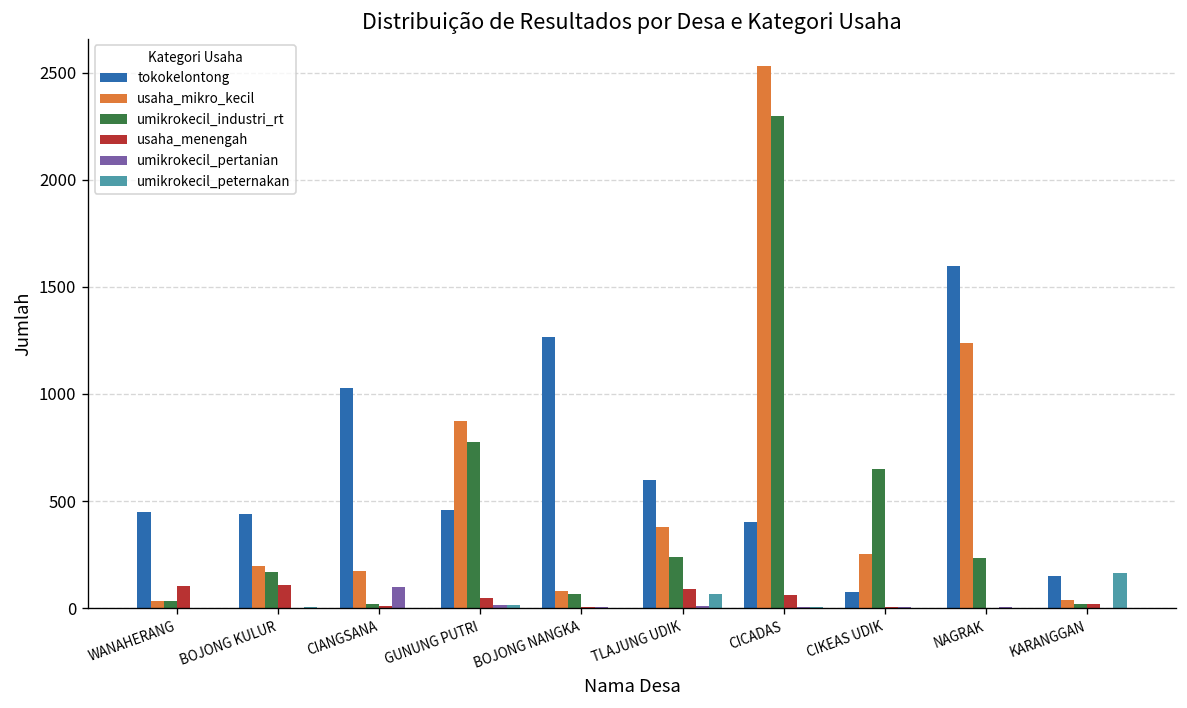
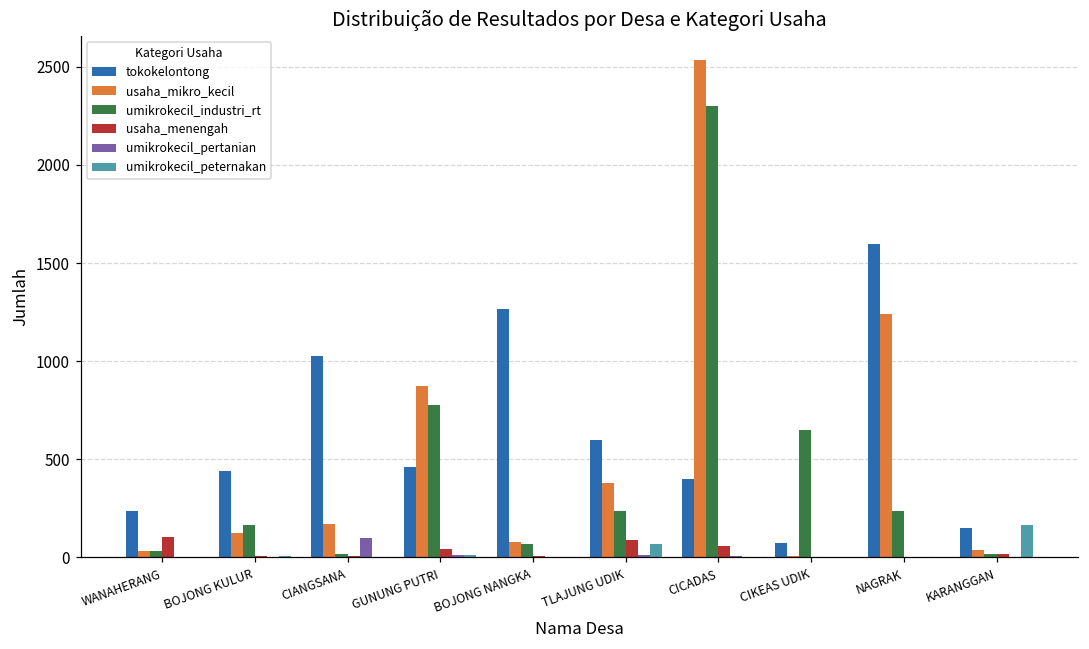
  {
    "tokokelontong": {
-     "WANAHERANG": 450,
+     "WANAHERANG": 240,
      "BOJONG KULUR": 440,
      "CIANGSANA": 1030,
      "GUNUNG PUTRI": 460,
      "BOJONG NANGKA": 1270,
      "TLAJUNG UDIK": 600,
      "CICADAS": 400,
      "CIKEAS UDIK": 80,
      "NAGRAK": 1600,
      "KARANGGAN": 150
    },
    "usaha_mikro_kecil": {
      "WANAHERANG": 40,
-     "BOJONG KULUR": 200,
+     "BOJONG KULUR": 120,
      "CIANGSANA": 170,
      "GUNUNG PUTRI": 870,
      "BOJONG NANGKA": 80,
      "TLAJUNG UDIK": 380,
      "CICADAS": 2530,
-     "CIKEAS UDIK": 250,
+     "CIKEAS UDIK": 10,
      "NAGRAK": 1240,
      "KARANGGAN": 40
    },
    "umikrokecil_industri_rt": {
      "WANAHERANG": 40,
      "BOJONG KULUR": 170,
      "CIANGSANA": 20,
      "GUNUNG PUTRI": 780,
      "BOJONG NANGKA": 70,
      "TLAJUNG UDIK": 240,
      "CICADAS": 2300,
      "CIKEAS UDIK": 650,
      "NAGRAK": 240,
      "KARANGGAN": 20
    },
    "usaha_menengah": {
      "WANAHERANG": 110,
-     "BOJONG KULUR": 110,
+     "BOJONG KULUR": 10,
      "GUNUNG PUTRI": 50,
      "TLAJUNG UDIK": 90,
      "CICADAS": 60,
      "KARANGGAN": 20
    },
    "umikrokecil_pertanian": {
      "WANAHERANG": 0,
      "CIANGSANA": 100
    },
    "umikrokecil_peternakan": {
      "WANAHERANG": 0,
      "CIANGSANA": 0,
      "TLAJUNG UDIK": 70,
      "KARANGGAN": 170
    }
  }
